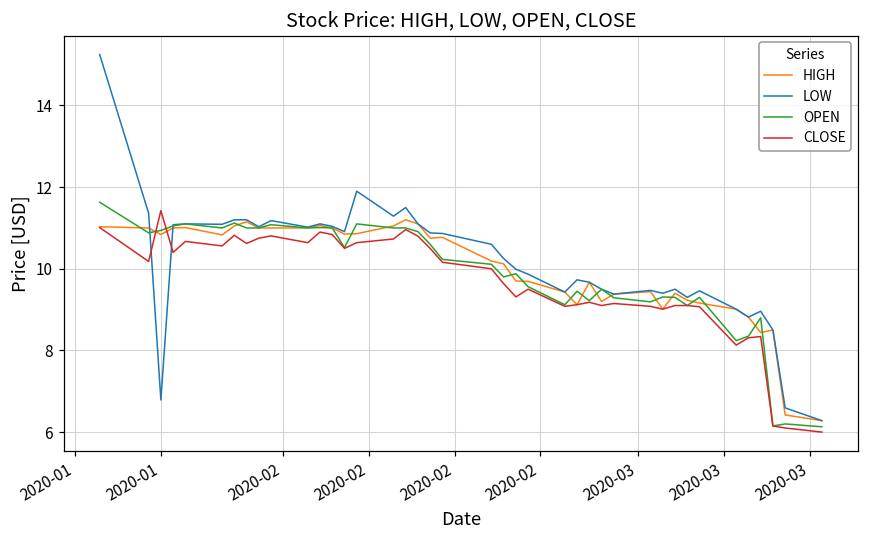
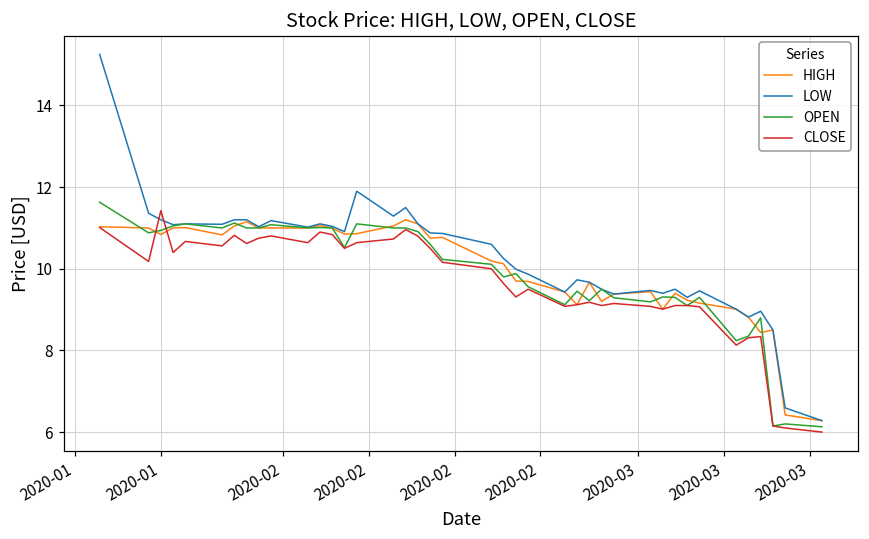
  {
    "HIGH": {
      "2020-01": 10.8
    },
    "LOW": {
-     "2020-01": 6.8
+     "2020-01": 11.2
    },
    "OPEN": {
      "2020-01": 10.9
    },
    "CLOSE": {
      "2020-01": 11.4
    }
  }
